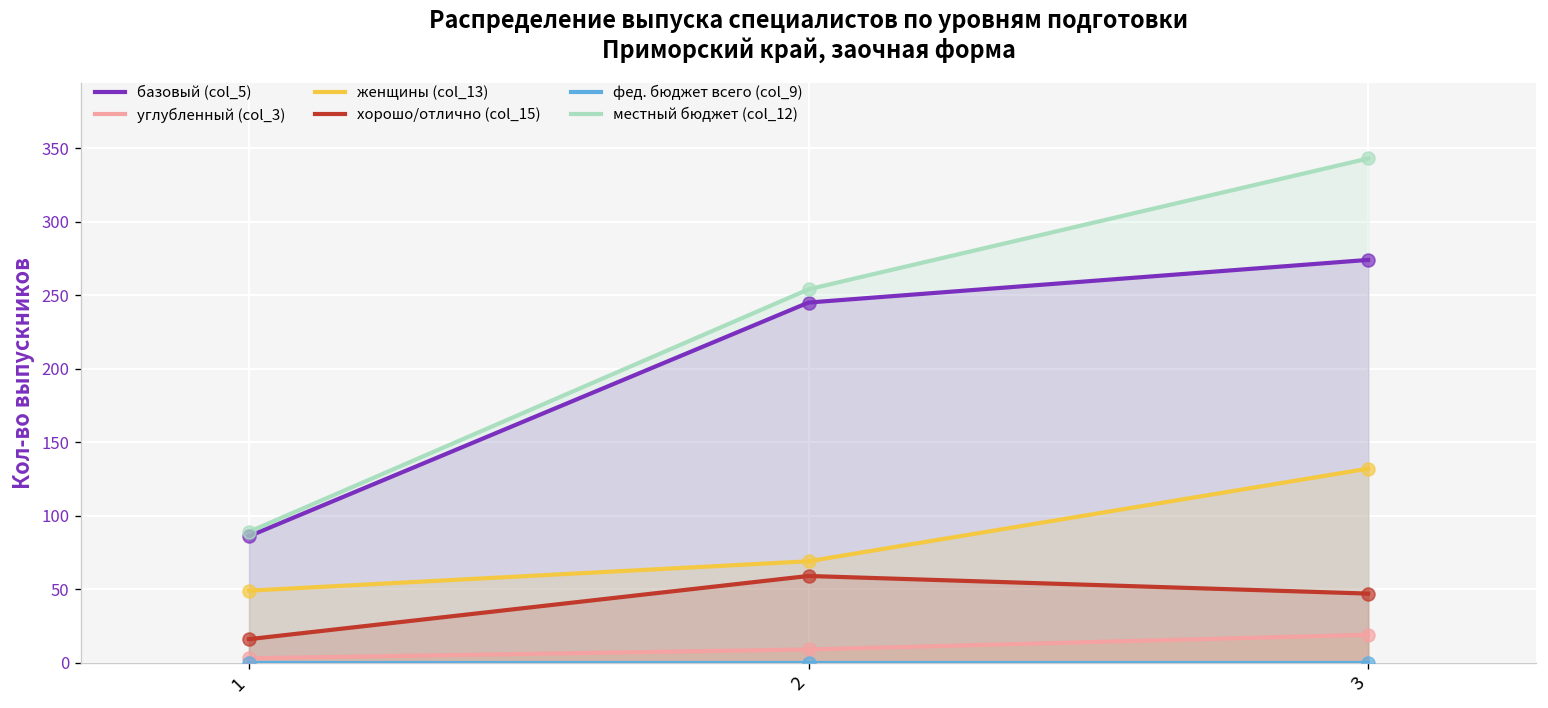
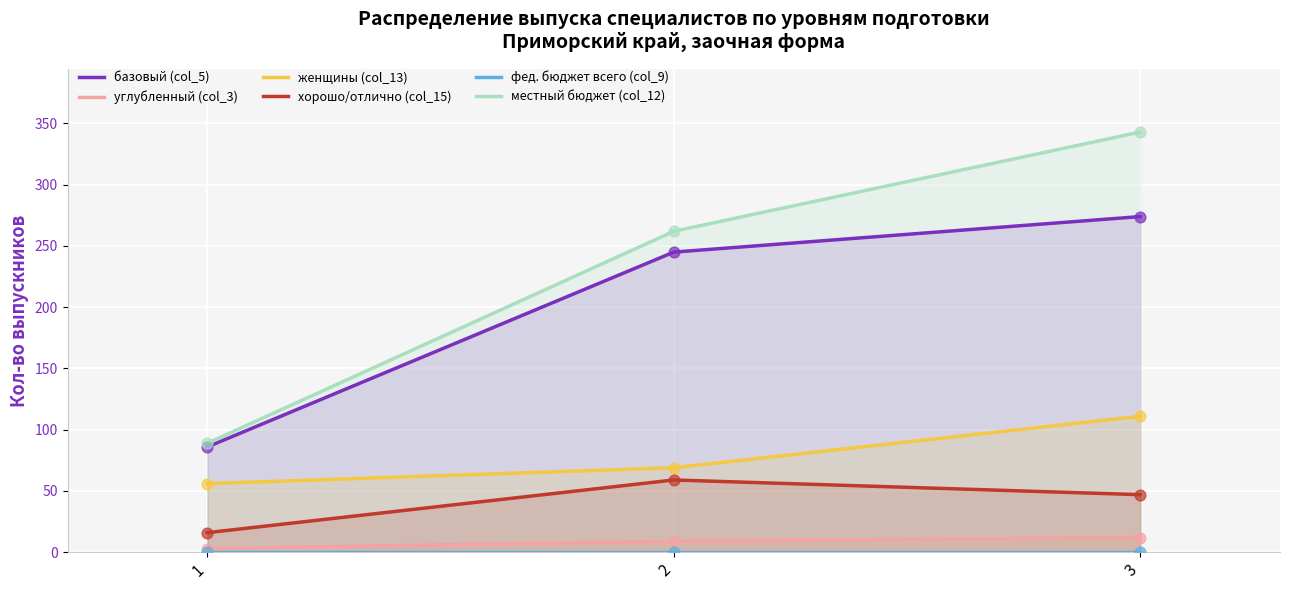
  {
    "базовый (col_5)": {
      "1": 86,
      "2": 245,
      "3": 274
    },
    "углубленный (col_3)": {
      "1": 3,
      "2": 9,
-     "3": 19
+     "3": 12
    },
    "женщины (col_13)": {
-     "1": 49,
+     "1": 56,
      "2": 69,
-     "3": 132
+     "3": 111
    },
    "хорошо/отлично (col_15)": {
      "1": 16,
      "2": 59,
      "3": 47
    },
    "фед. бюджет всего (col_9)": {
      "1": 0,
      "2": 0,
      "3": 0
    },
    "местный бюджет (col_12)": {
      "1": 89,
-     "2": 254,
+     "2": 262,
      "3": 343
    }
  }
